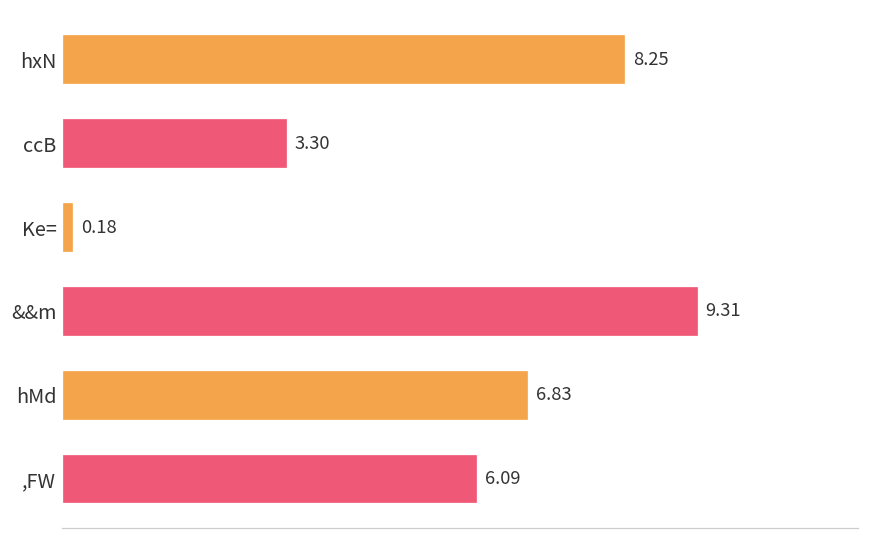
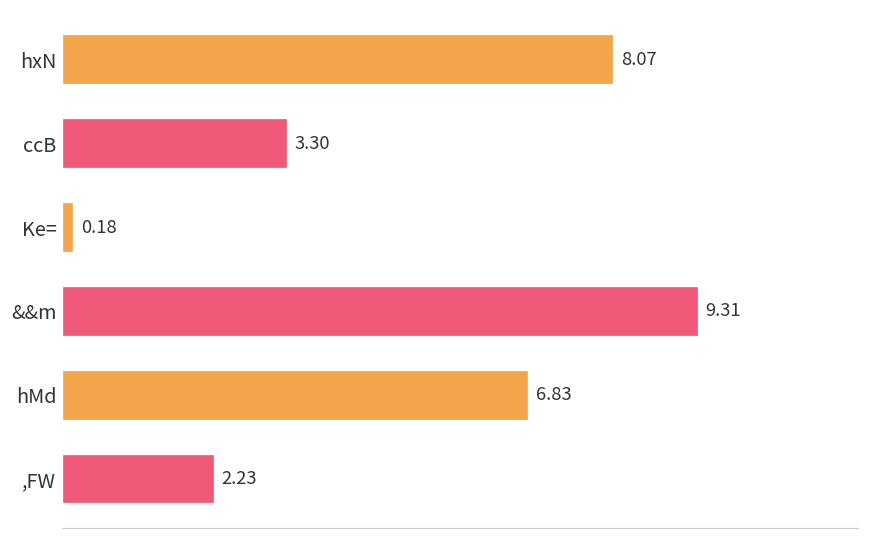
  {
-   "hxN": 8.25,
+   "hxN": 8.07,
    "ccB": 3.30,
    "Ke=": 0.18,
    "&&m": 9.31,
    "hMd": 6.83,
-   ",FW": 6.09
+   ",FW": 2.23
  }
